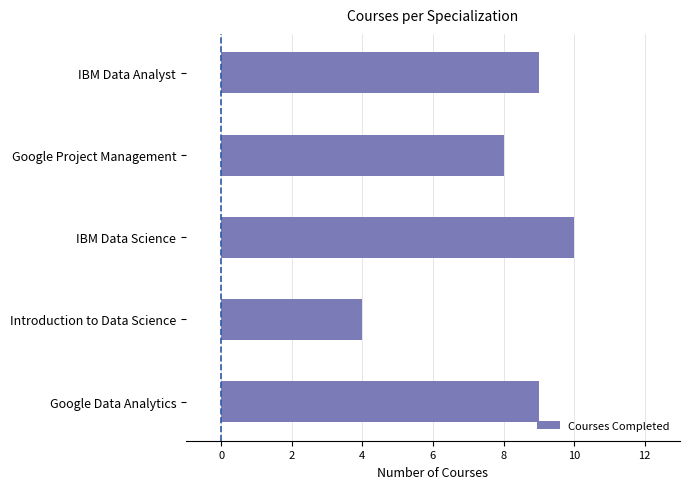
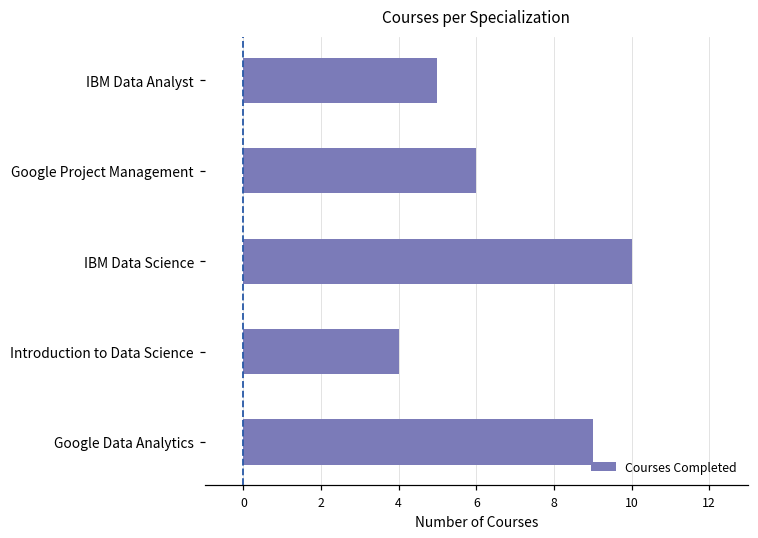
  {
-   "IBM Data Analyst": 9,
-   "Google Project Management": 8,
+   "IBM Data Analyst": 5,
+   "Google Project Management": 6,
    "IBM Data Science": 10,
    "Introduction to Data Science": 4,
    "Google Data Analytics": 9
  }
